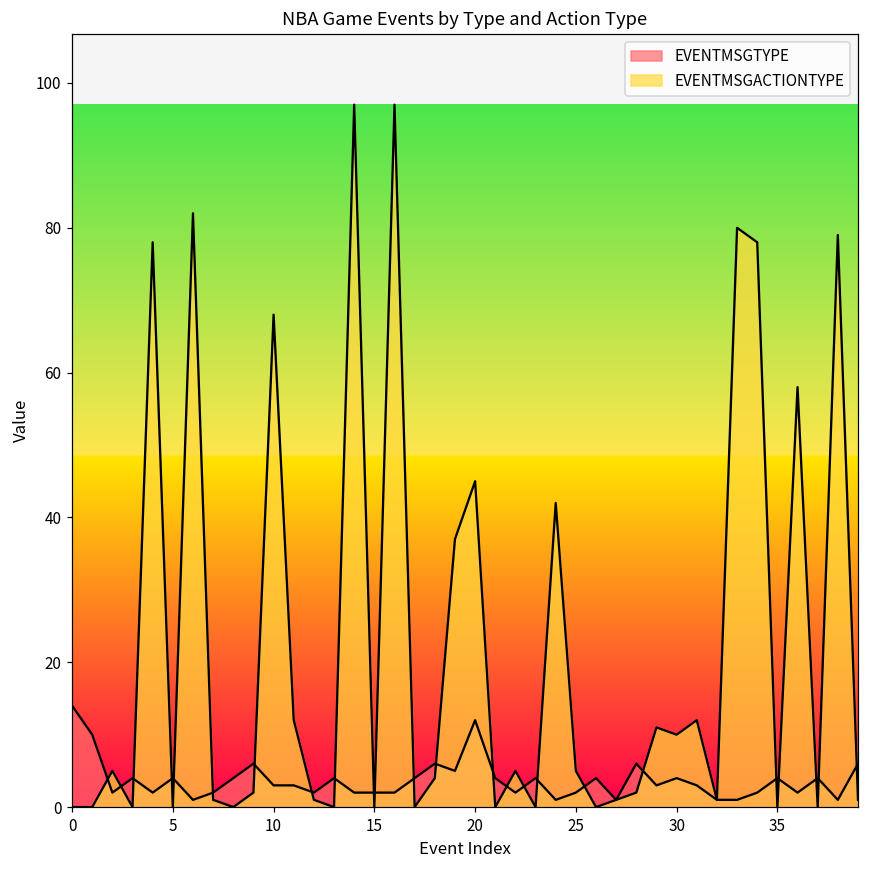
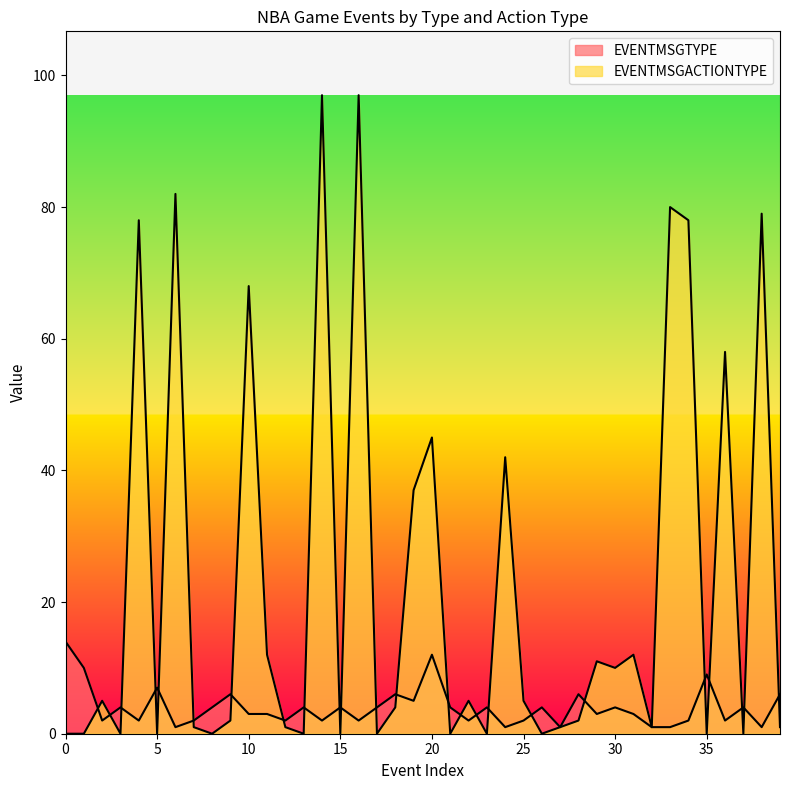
  {
    "EVENTMSGTYPE": {
      "0": 14,
-     "5": 4,
+     "5": 7,
      "10": 3,
-     "15": 2,
+     "15": 4,
      "20": 12,
      "25": 2,
      "30": 4,
-     "35": 4
+     "35": 9
    },
    "EVENTMSGACTIONTYPE": {
      "0": 0,
      "5": 0,
      "10": 68,
      "15": 0,
      "20": 45,
      "25": 5,
      "30": 10,
      "35": 0
    }
  }
